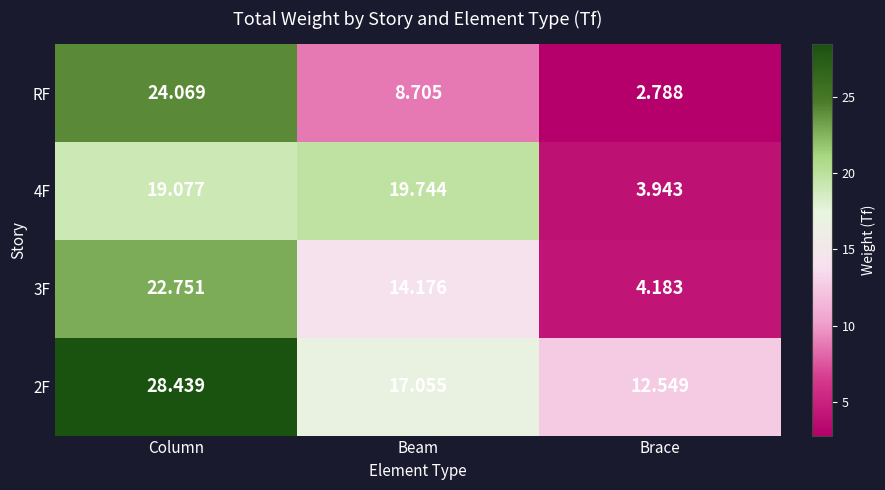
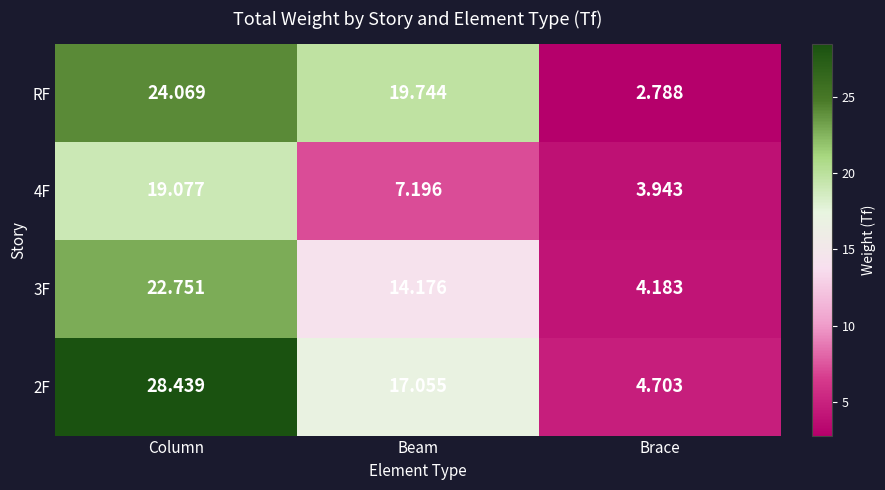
  {
    "RF": {
      "Column": 24.069,
-     "Beam": 8.705,
+     "Beam": 19.744,
      "Brace": 2.788
    },
    "4F": {
      "Column": 19.077,
-     "Beam": 19.744,
+     "Beam": 7.196,
      "Brace": 3.943
    },
    "3F": {
      "Column": 22.751,
      "Brace": 4.183
    },
    "2F": {
      "Column": 28.439,
-     "Brace": 12.549
+     "Brace": 4.703
    }
  }
